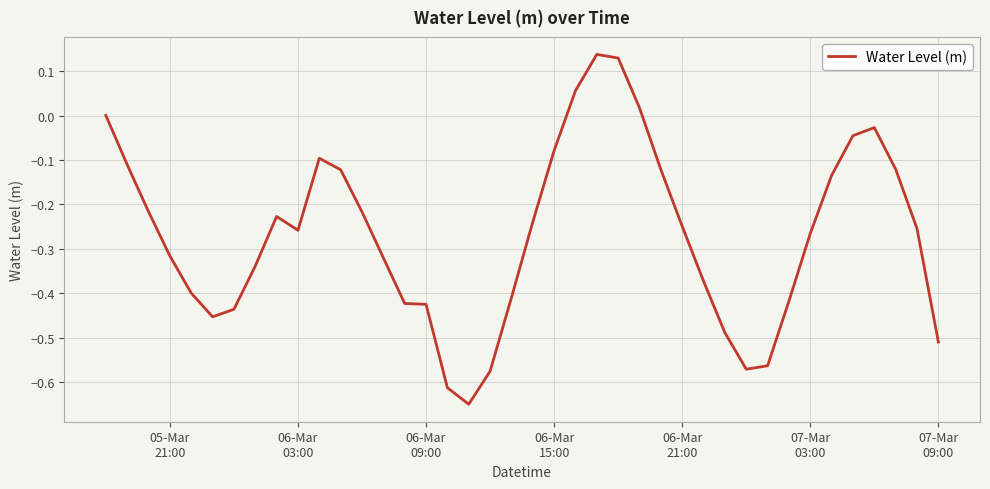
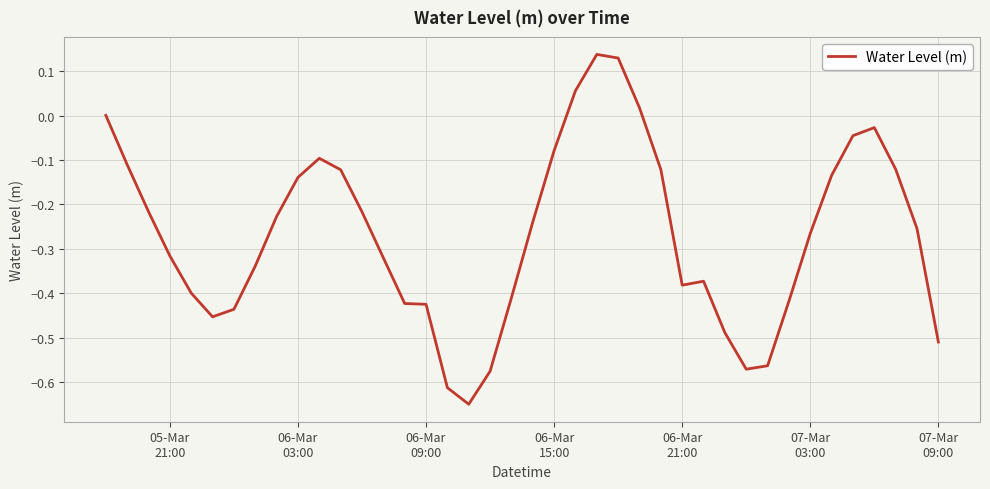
  {
    "05-Mar 21:00": -0.32,
-   "06-Mar 03:00": -0.26,
+   "06-Mar 03:00": -0.14,
    "06-Mar 09:00": -0.42,
    "06-Mar 15:00": -0.08,
-   "06-Mar 21:00": -0.25,
+   "06-Mar 21:00": -0.38,
    "07-Mar 03:00": -0.27,
    "07-Mar 09:00": -0.51
  }
